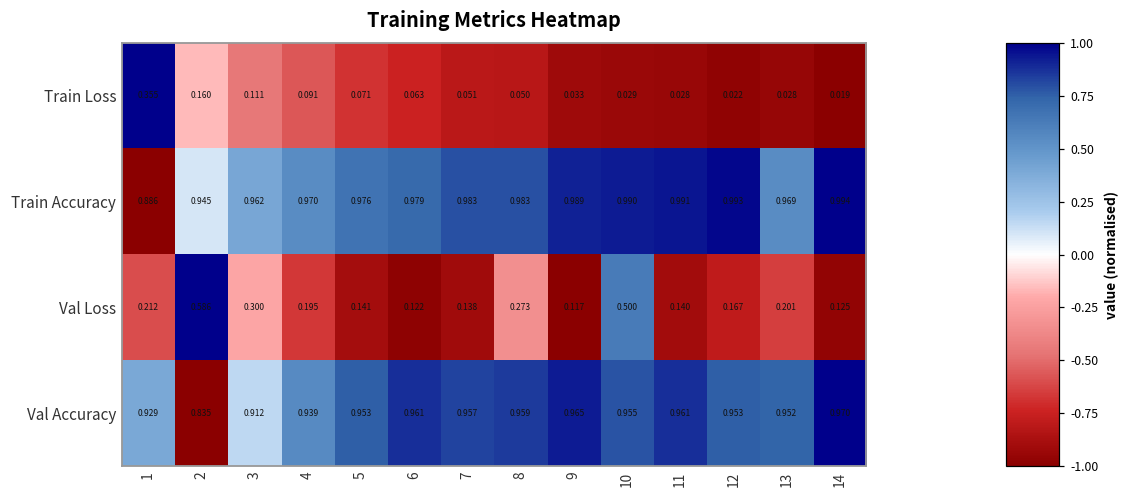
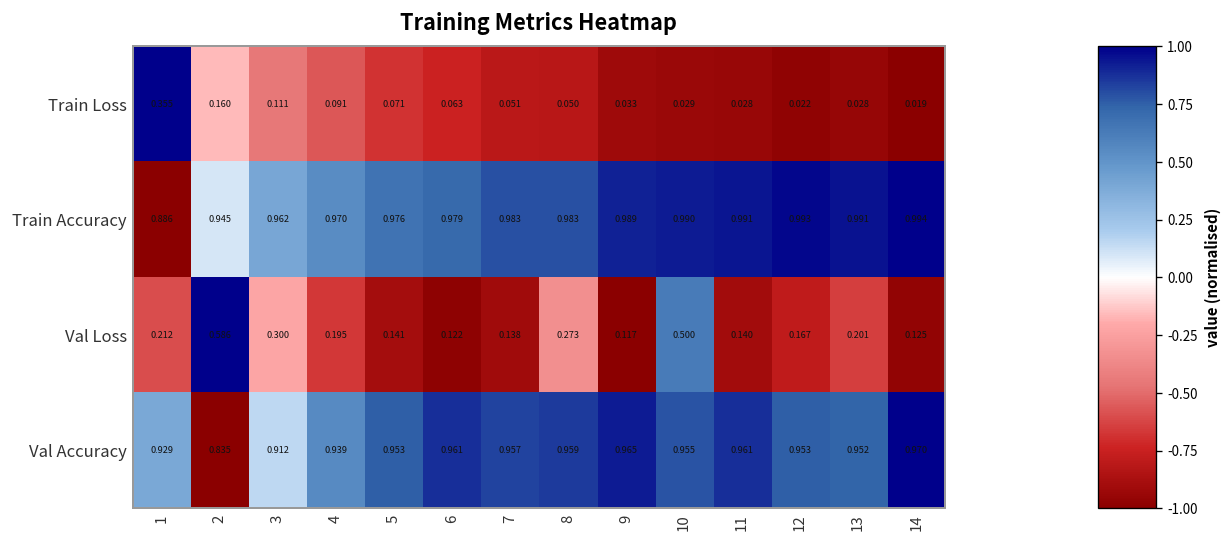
  {
    "Train Loss": {
      "1": 0.355,
      "2": 0.160,
      "3": 0.111,
      "4": 0.091,
      "5": 0.071,
      "6": 0.063,
      "7": 0.051,
      "8": 0.050,
      "9": 0.033,
      "10": 0.029,
      "11": 0.028,
      "12": 0.022,
      "13": 0.028,
      "14": 0.019
    },
    "Train Accuracy": {
      "1": 0.886,
      "2": 0.945,
      "3": 0.962,
      "4": 0.970,
      "5": 0.976,
      "6": 0.979,
      "7": 0.983,
      "8": 0.983,
      "9": 0.989,
      "10": 0.990,
      "11": 0.991,
      "12": 0.993,
-     "13": 0.969,
+     "13": 0.991,
      "14": 0.994
    },
    "Val Loss": {
      "1": 0.212,
      "2": 0.586,
      "3": 0.300,
      "4": 0.195,
      "5": 0.141,
      "6": 0.122,
      "7": 0.138,
      "8": 0.273,
      "9": 0.117,
      "10": 0.500,
      "11": 0.140,
      "12": 0.167,
      "13": 0.201,
      "14": 0.125
    },
    "Val Accuracy": {
      "1": 0.929,
      "2": 0.835,
      "3": 0.912,
      "4": 0.939,
      "5": 0.953,
      "6": 0.961,
      "7": 0.957,
      "8": 0.959,
      "9": 0.965,
      "10": 0.955,
      "11": 0.961,
      "12": 0.953,
      "13": 0.952,
      "14": 0.970
    }
  }
